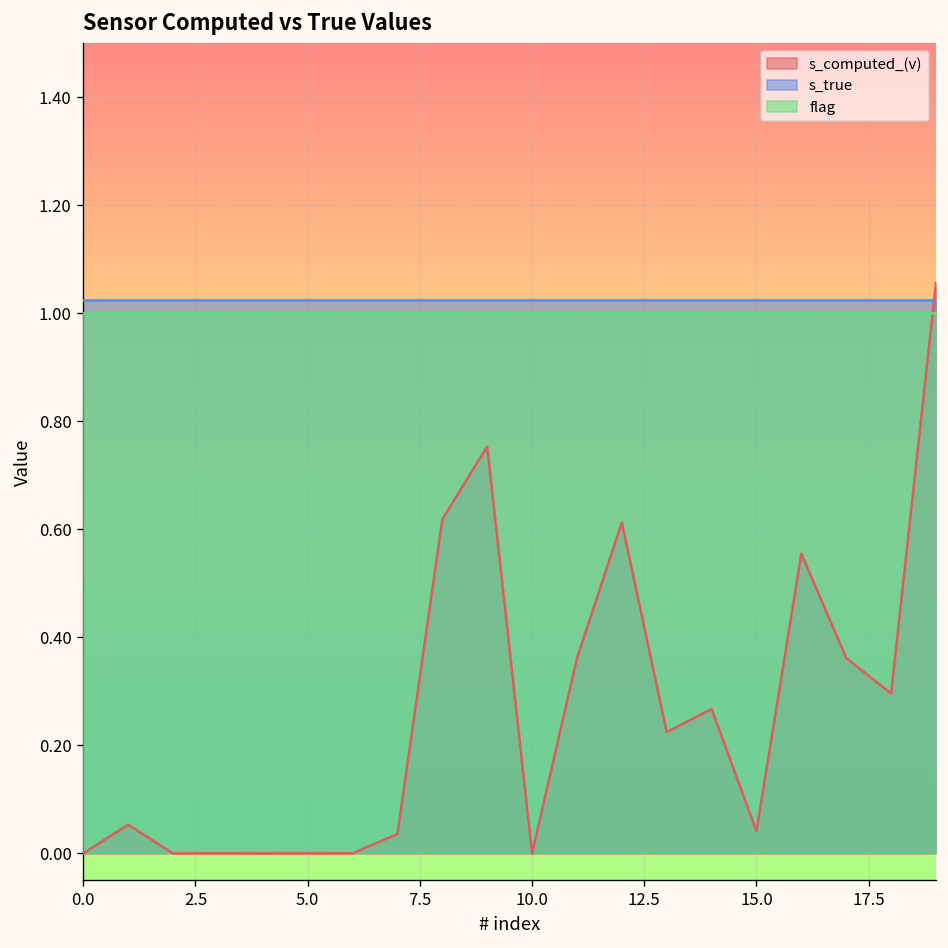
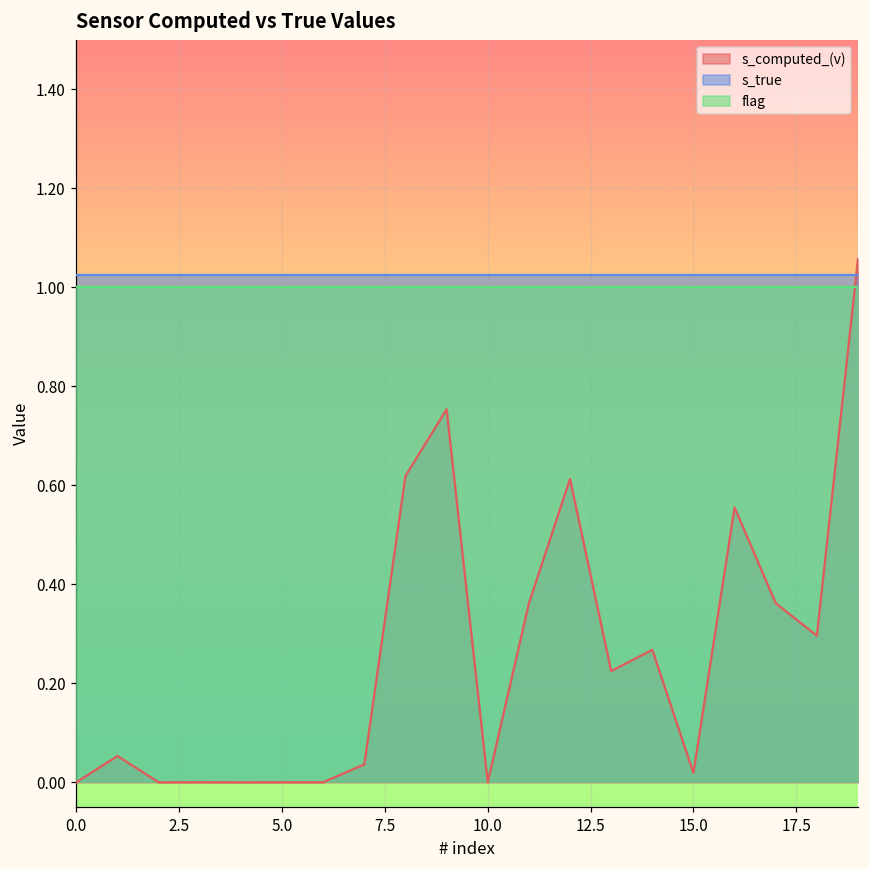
  {
    "s_computed_(v)": {
      "0.0": 0.00,
      "5.0": 0.00,
      "10.0": 0.00,
-     "15.0": 0.04
+     "15.0": 0.02
    },
    "s_true": {
      "0.0": 1.03,
      "5.0": 1.03,
      "10.0": 1.03,
      "15.0": 1.03
    },
    "flag": {
      "0.0": 1.00,
      "5.0": 1.00,
      "10.0": 1.00,
      "15.0": 1.00
    }
  }
